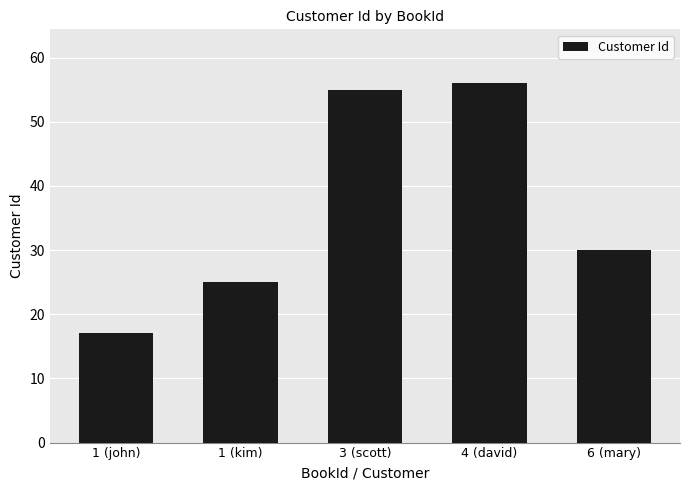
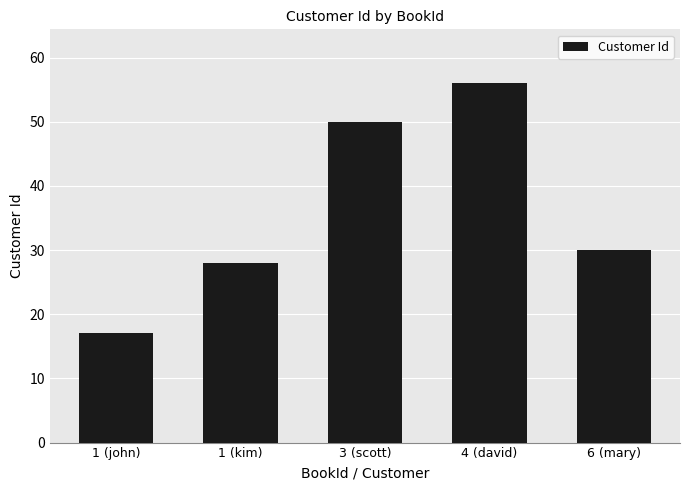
  {
    "1 (john)": 17,
-   "1 (kim)": 25,
-   "3 (scott)": 55,
+   "1 (kim)": 28,
+   "3 (scott)": 50,
    "4 (david)": 56,
    "6 (mary)": 30
  }
